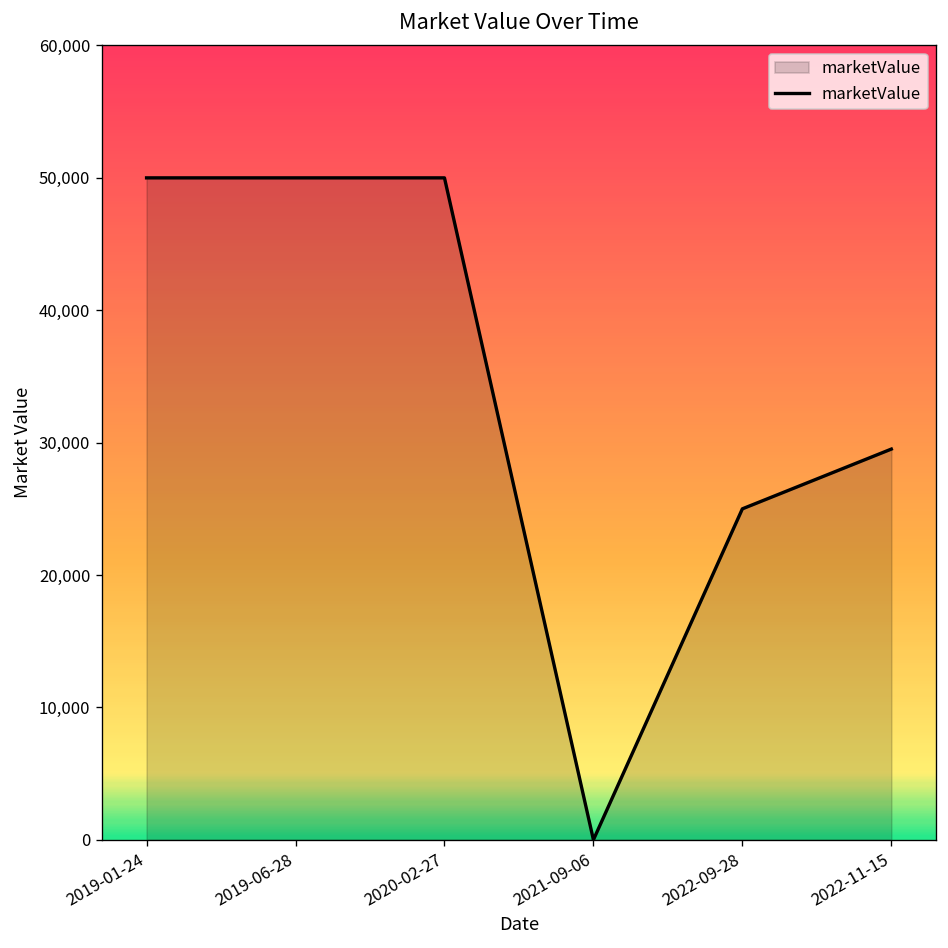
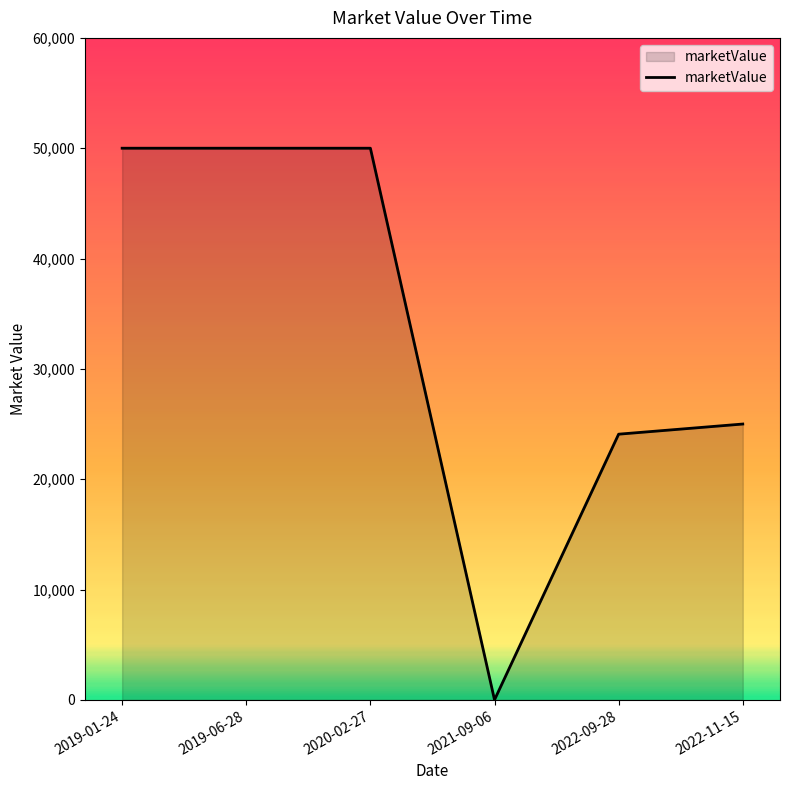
  {
    "2019-01-24": "50,000",
    "2019-06-28": "50,000",
    "2020-02-27": "50,000",
    "2021-09-06": "0",
-   "2022-09-28": "25,000",
-   "2022-11-15": "29,500"
+   "2022-09-28": "24,100",
+   "2022-11-15": "25,000"
  }
